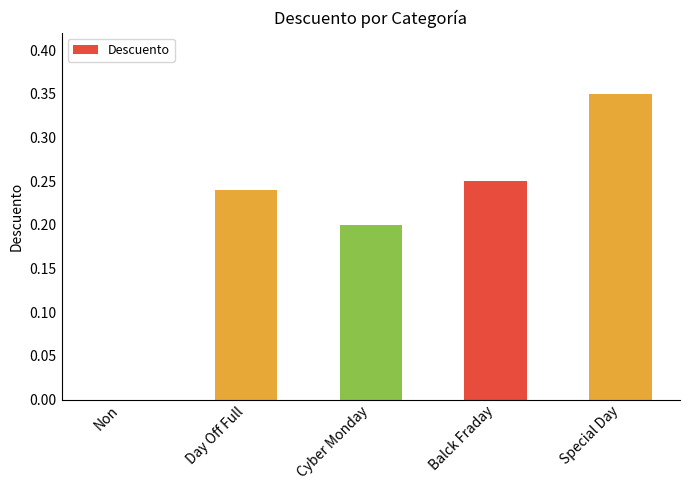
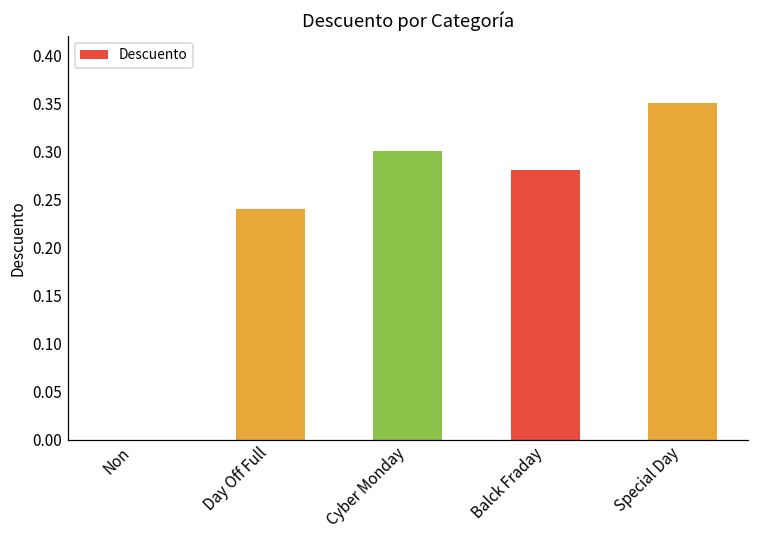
  {
    "Non": 0.00,
    "Day Off Full": 0.24,
-   "Cyber Monday": 0.2,
-   "Balck Fraday": 0.25,
+   "Cyber Monday": 0.3,
+   "Balck Fraday": 0.28,
    "Special Day": 0.35
  }
